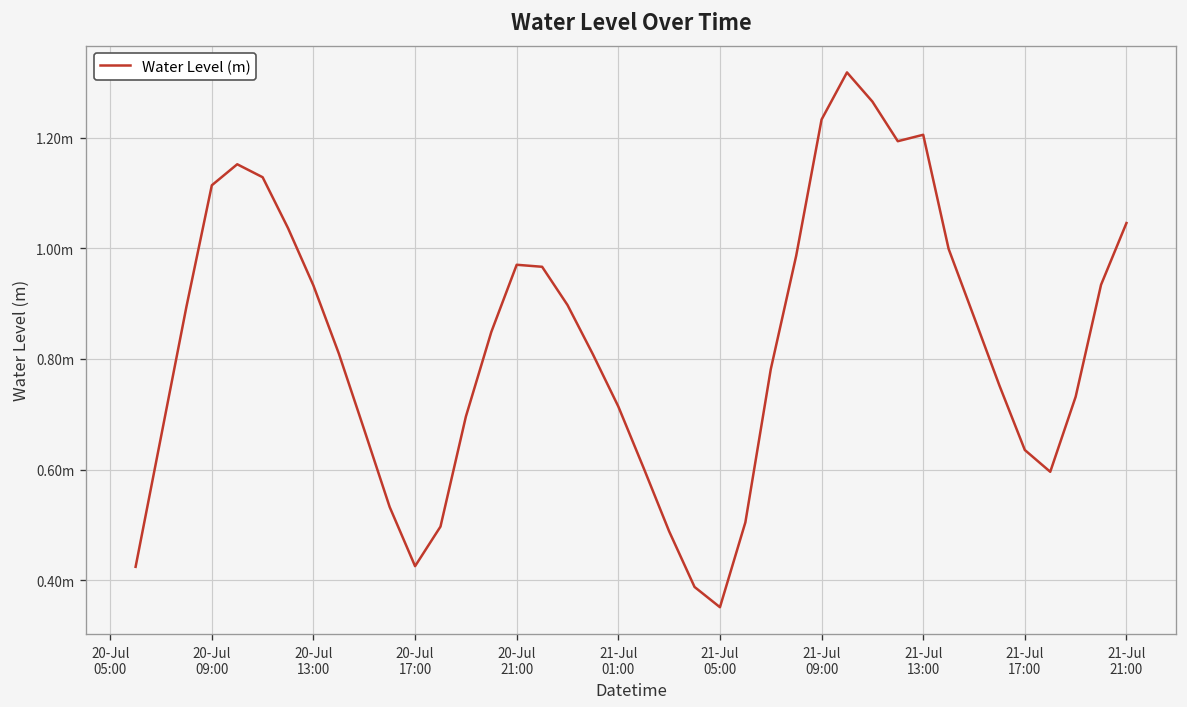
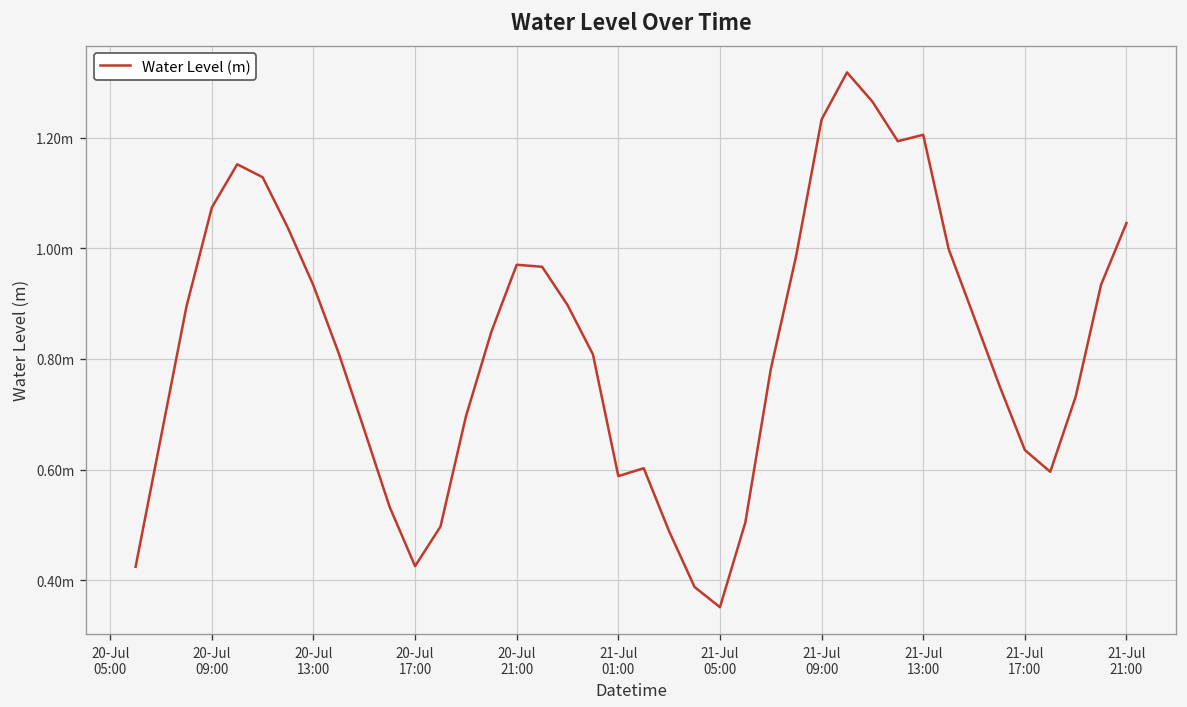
  {
-   "20-Jul 09:00": "1.11m",
+   "20-Jul 09:00": "1.07m",
    "20-Jul 13:00": "0.93m",
    "20-Jul 17:00": "0.43m",
    "20-Jul 21:00": "0.97m",
-   "21-Jul 01:00": "0.71m",
+   "21-Jul 01:00": "0.59m",
    "21-Jul 05:00": "0.35m",
    "21-Jul 09:00": "1.23m",
    "21-Jul 13:00": "1.21m",
    "21-Jul 17:00": "0.64m",
    "21-Jul 21:00": "1.05m"
  }
